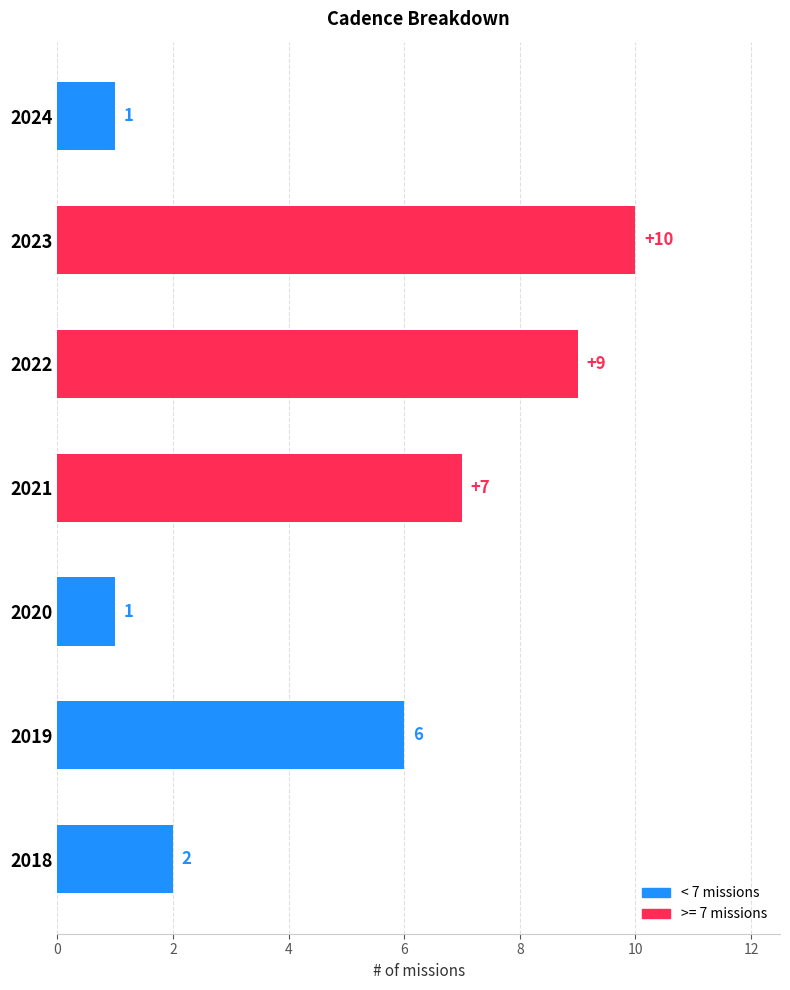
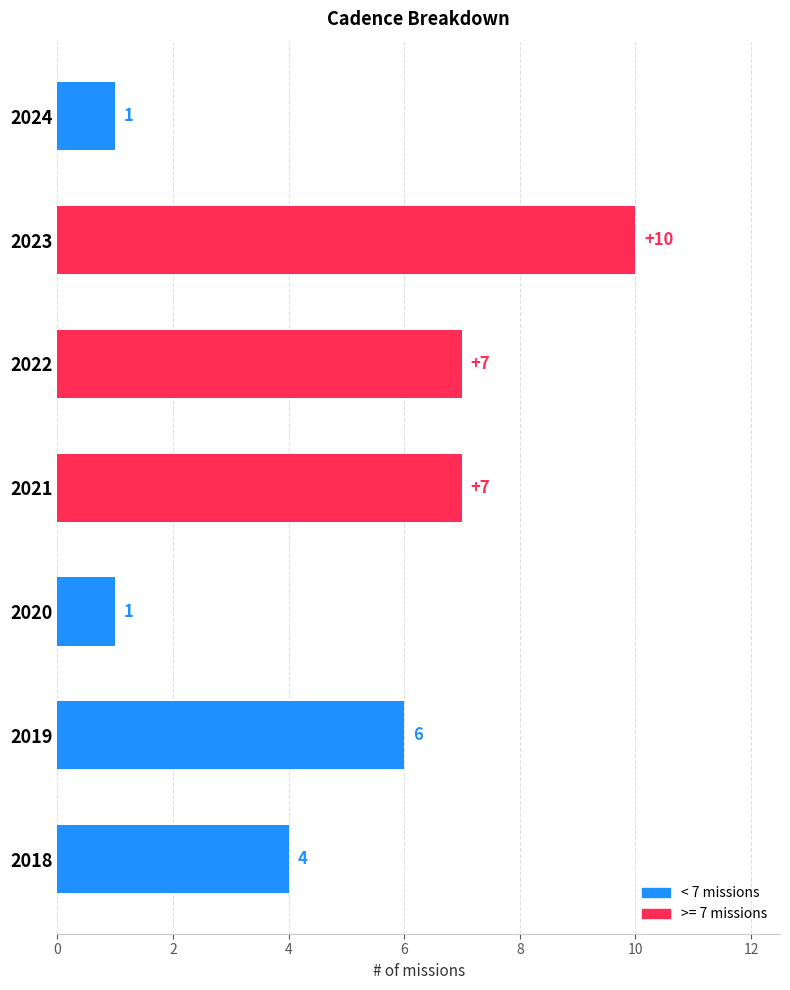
  {
    "2024": "1",
    "2023": "+10",
-   "2022": "+9",
+   "2022": "+7",
    "2021": "+7",
    "2020": "1",
    "2019": "6",
-   "2018": "2"
+   "2018": "4"
  }
